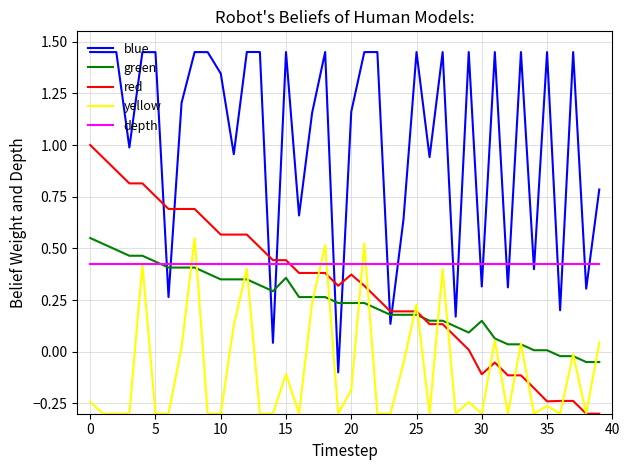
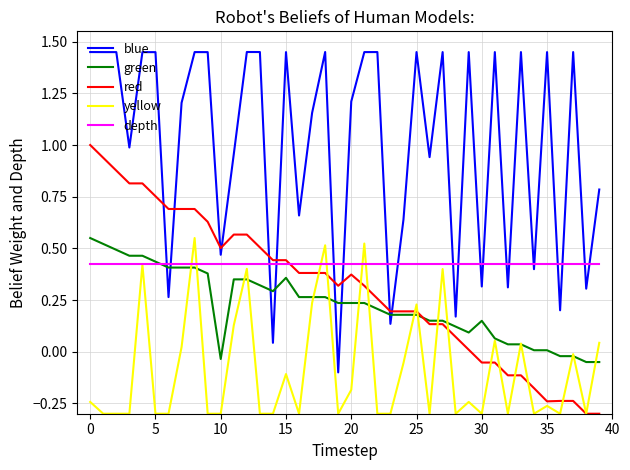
  {
    "blue": {
      "0": 1.45,
      "5": 1.45,
-     "10": 1.35,
+     "10": 0.47,
      "15": 1.45,
-     "20": 1.16,
+     "20": 1.21,
      "25": 1.45,
      "30": 0.32,
      "35": 1.45
    },
    "green": {
      "0": 0.55,
-     "10": 0.35,
+     "10": -0.04,
      "15": 0.36,
      "20": 0.24,
      "25": 0.18,
      "30": 0.15,
      "35": 0.01
    },
    "red": {
      "0": 1.00,
      "5": 0.75,
-     "10": 0.57,
+     "10": 0.50,
      "15": 0.44,
      "20": 0.37,
      "25": 0.20,
-     "30": -0.11,
+     "30": -0.05,
      "35": -0.24
    },
    "yellow": {
      "0": -0.24,
      "5": -0.30,
      "10": -0.30,
      "15": -0.11,
      "20": -0.18,
      "25": 0.23,
      "30": -0.30,
      "35": -0.26
    },
    "depth": {
      "0": 0.43,
      "10": 0.43,
      "15": 0.43,
      "20": 0.43,
      "25": 0.43,
      "30": 0.43,
      "35": 0.43
    }
  }
